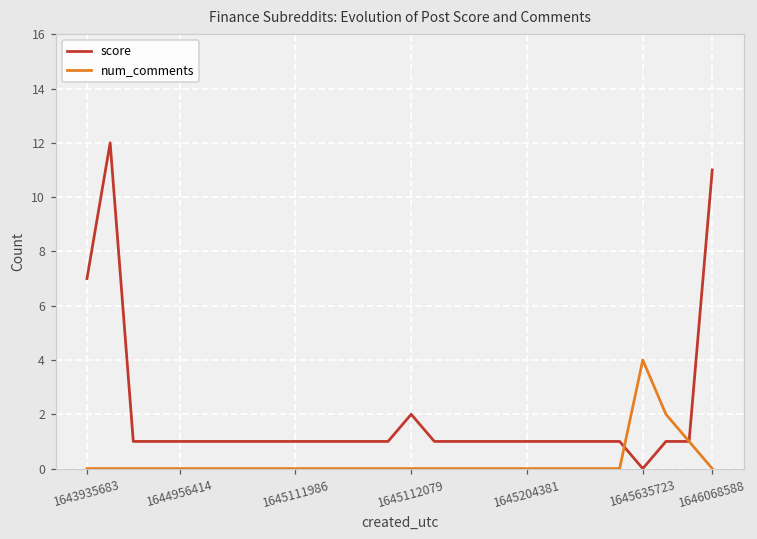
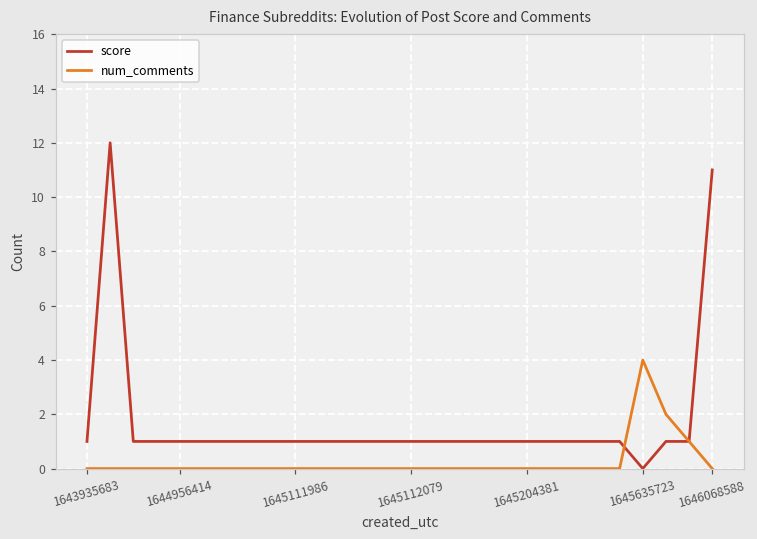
  {
    "score": {
-     "1643935683": 7,
+     "1643935683": 1,
      "1644956414": 1,
      "1645111986": 1,
-     "1645112079": 2,
+     "1645112079": 1,
      "1645204381": 1,
      "1645635723": 0,
      "1646068588": 11
    },
    "num_comments": {
      "1643935683": 0,
      "1644956414": 0,
      "1645111986": 0,
      "1645112079": 0,
      "1645204381": 0,
      "1645635723": 4,
      "1646068588": 0
    }
  }
